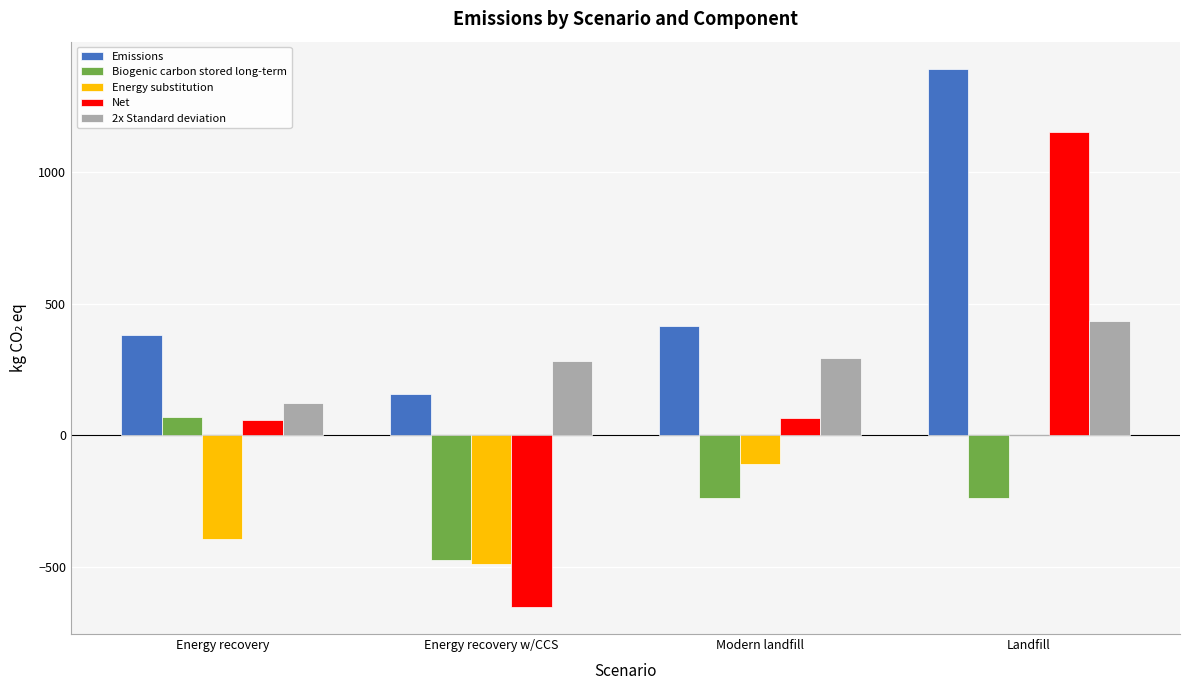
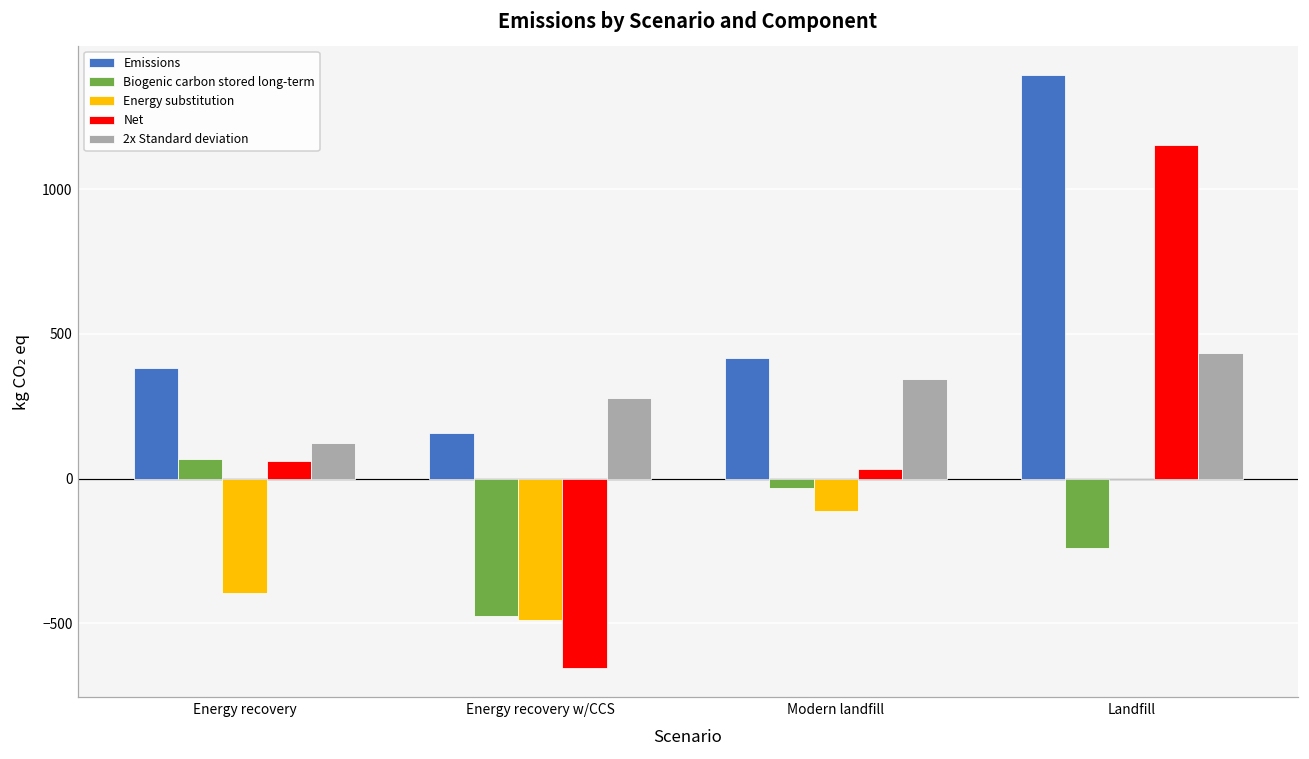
  {
    "Emissions": {
      "Energy recovery": 380,
      "Energy recovery w/CCS": 160,
      "Modern landfill": 420,
      "Landfill": 1390
    },
    "Biogenic carbon stored long-term": {
      "Energy recovery": 70,
      "Energy recovery w/CCS": -480,
-     "Modern landfill": -240,
+     "Modern landfill": -30,
      "Landfill": -240
    },
    "Energy substitution": {
      "Energy recovery": -390,
      "Energy recovery w/CCS": -490,
      "Modern landfill": -110,
      "Landfill": 0
    },
    "Net": {
      "Energy recovery": 60,
      "Energy recovery w/CCS": -650,
-     "Modern landfill": 60,
+     "Modern landfill": 30,
      "Landfill": 1150
    },
    "2x Standard deviation": {
      "Energy recovery": 120,
      "Energy recovery w/CCS": 280,
-     "Modern landfill": 290,
+     "Modern landfill": 340,
      "Landfill": 430
    }
  }
